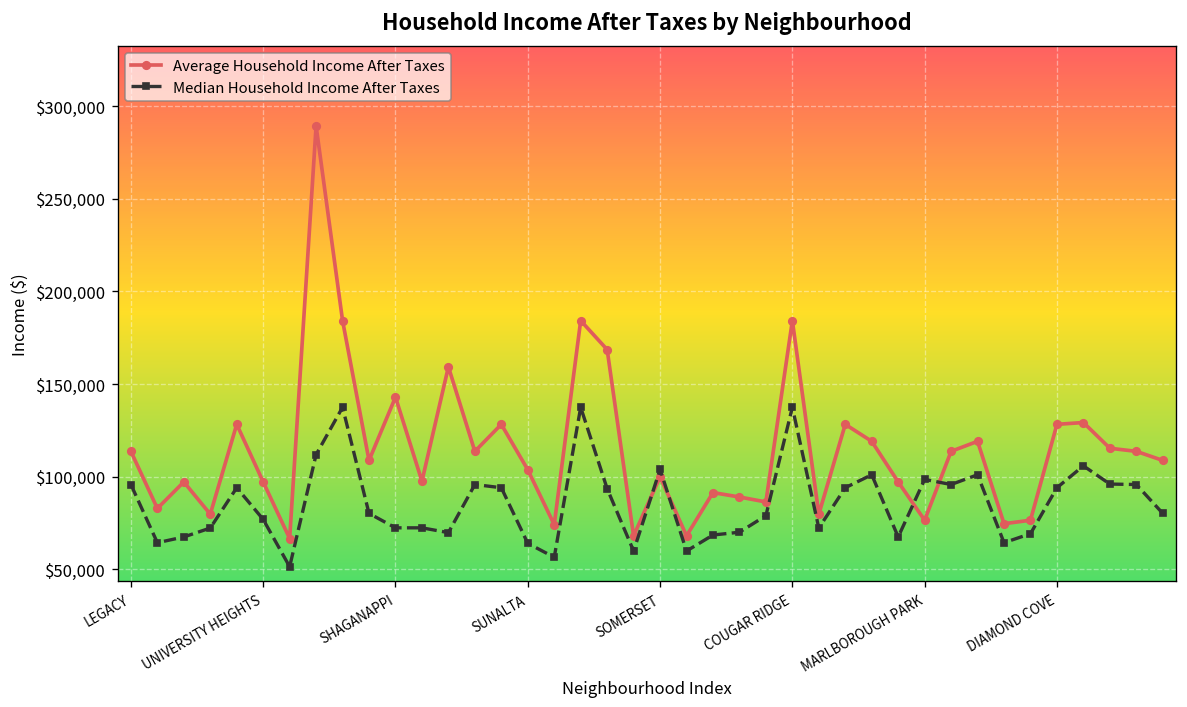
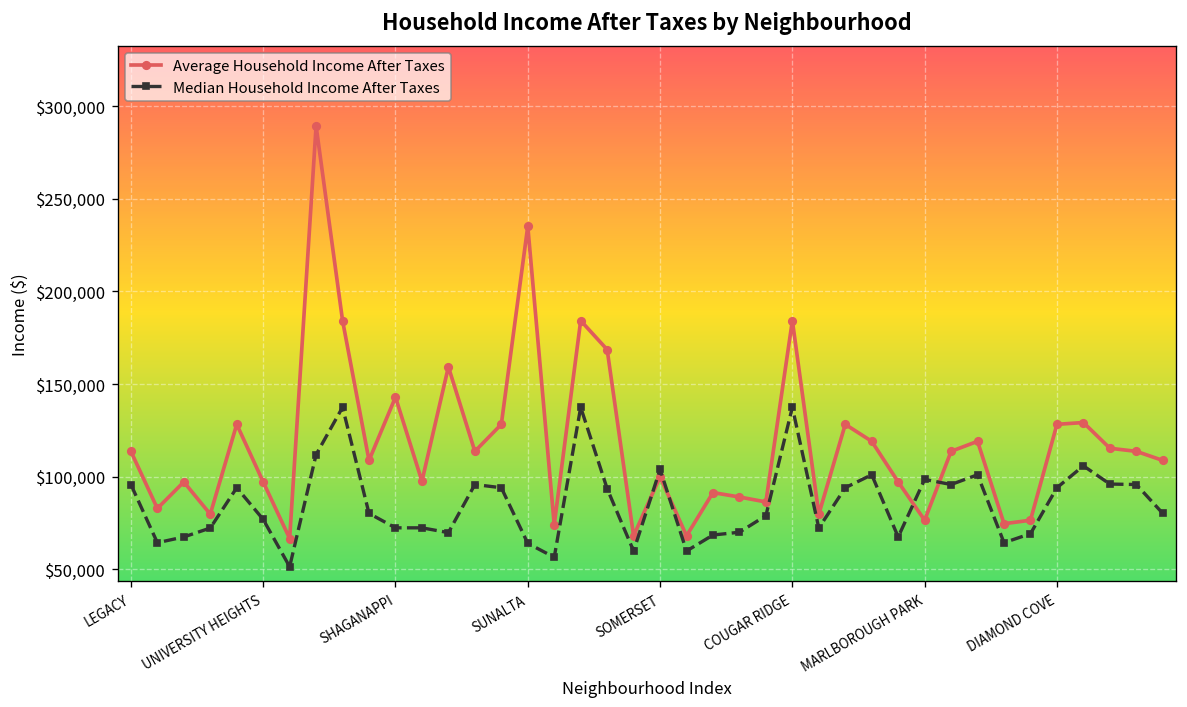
  {
    "Average Household Income After Taxes": {
      "LEGACY": "$114,000",
      "UNIVERSITY HEIGHTS": "$97,000",
      "SHAGANAPPI": "$143,000",
-     "SUNALTA": "$104,000",
+     "SUNALTA": "$235,000",
      "SOMERSET": "$100,000",
      "COUGAR RIDGE": "$184,000",
      "MARLBOROUGH PARK": "$76,000",
      "DIAMOND COVE": "$128,000"
    },
    "Median Household Income After Taxes": {
      "LEGACY": "$96,000",
      "UNIVERSITY HEIGHTS": "$77,000",
      "SHAGANAPPI": "$72,000",
      "SUNALTA": "$64,000",
      "SOMERSET": "$104,000",
      "COUGAR RIDGE": "$137,000",
      "MARLBOROUGH PARK": "$99,000",
      "DIAMOND COVE": "$94,000"
    }
  }
